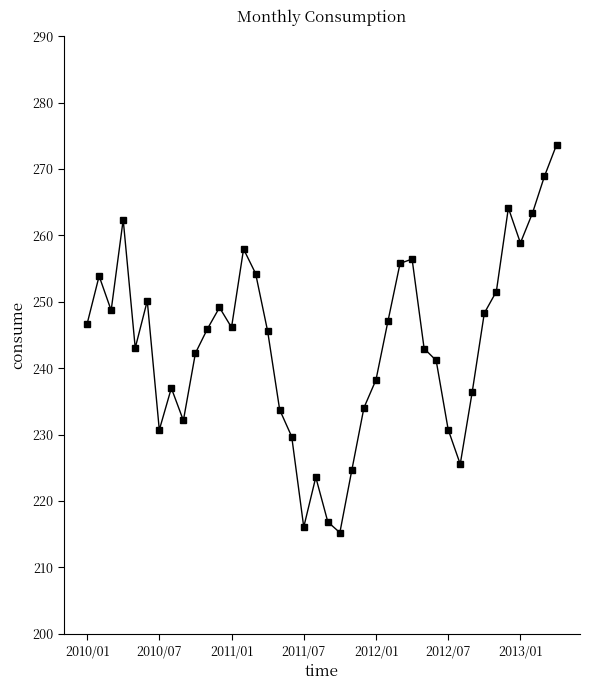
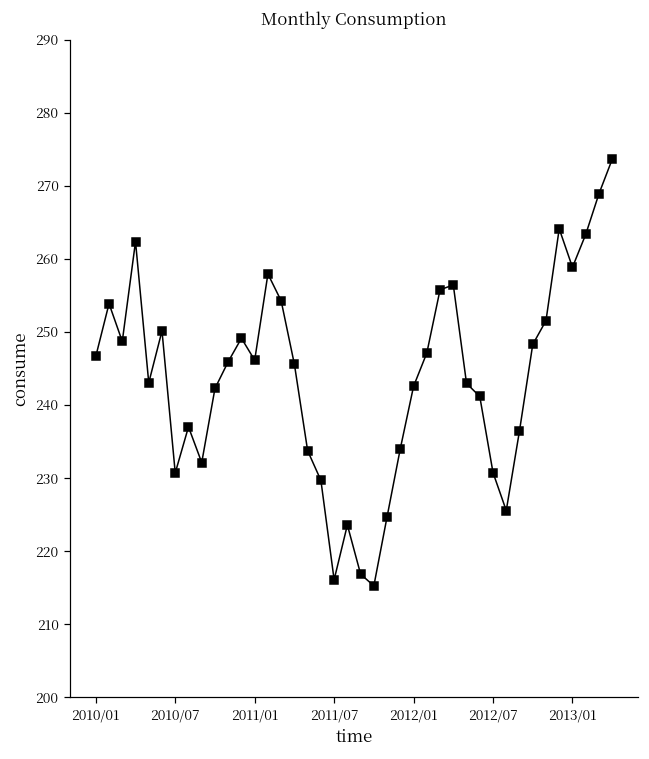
  {
    "2010/01": 247,
    "2010/07": 231,
    "2011/01": 246,
    "2011/07": 216,
-   "2012/01": 238,
+   "2012/01": 243,
    "2012/07": 231,
    "2013/01": 259
  }
